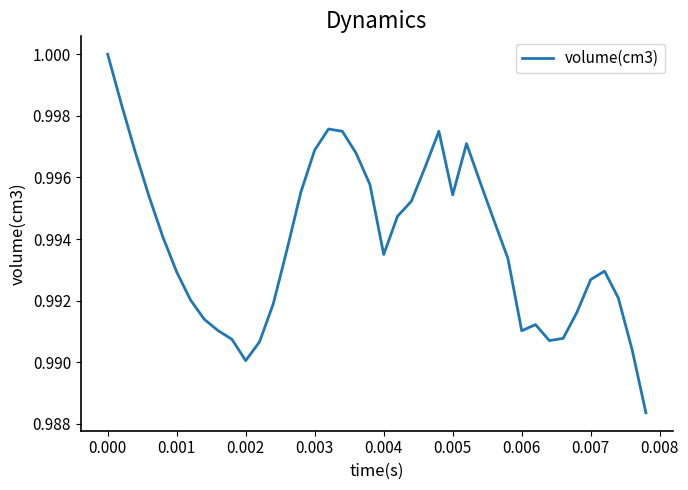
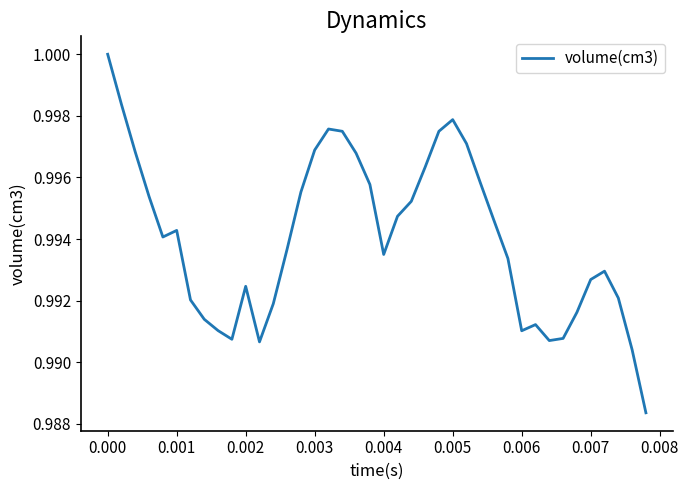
  {
    "0.000": 1.0000,
-   "0.001": 0.9929,
-   "0.002": 0.9901,
+   "0.001": 0.9943,
+   "0.002": 0.9925,
    "0.003": 0.9969,
    "0.004": 0.9935,
-   "0.005": 0.9954,
+   "0.005": 0.9979,
    "0.006": 0.9910,
    "0.007": 0.9927
  }
